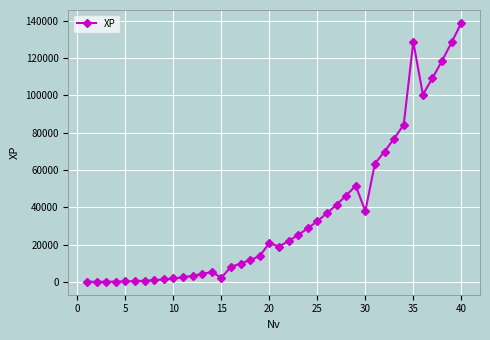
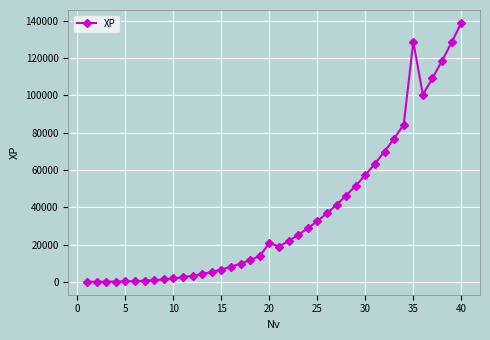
  {
    "5": 0,
    "10": 2000,
-   "15": 2000,
+   "15": 7000,
    "20": 21000,
    "25": 33000,
-   "30": 38000,
+   "30": 57000,
    "35": 129000,
    "40": 139000
  }
